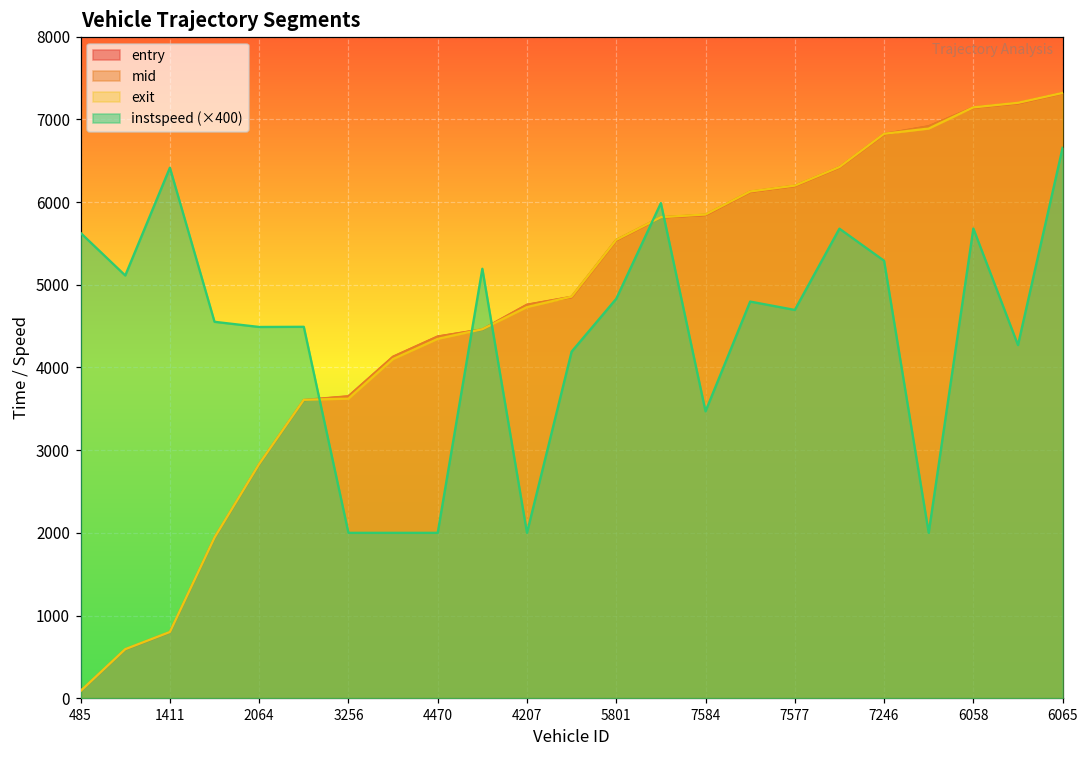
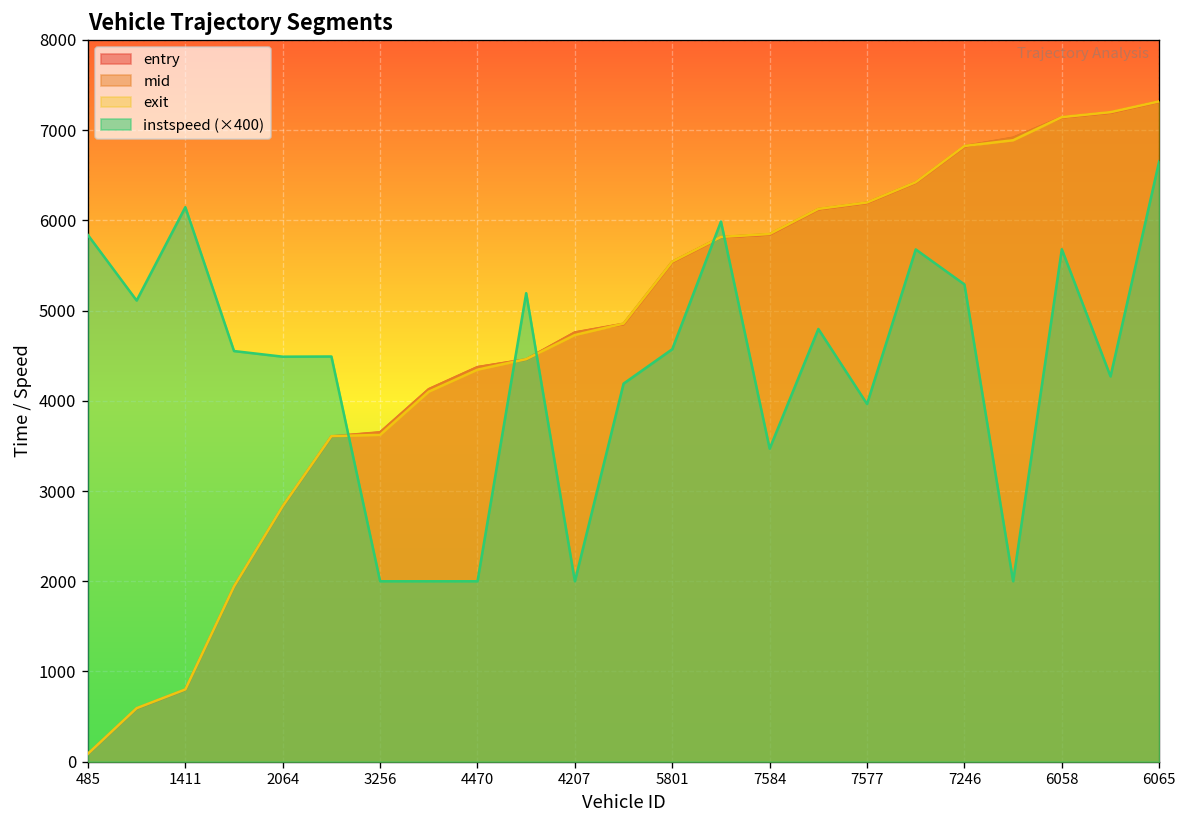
  {
    "instspeed (×400)": {
-     "485": 5600,
-     "1411": 6400,
+     "485": 5800,
+     "1411": 6100,
      "2064": 4500,
      "3256": 2000,
      "4470": 2000,
      "4207": 2000,
-     "5801": 4800,
+     "5801": 4600,
      "7584": 3500,
-     "7577": 4700,
+     "7577": 4000,
      "7246": 5300,
      "6058": 5700,
      "6065": 6700
    }
  }
